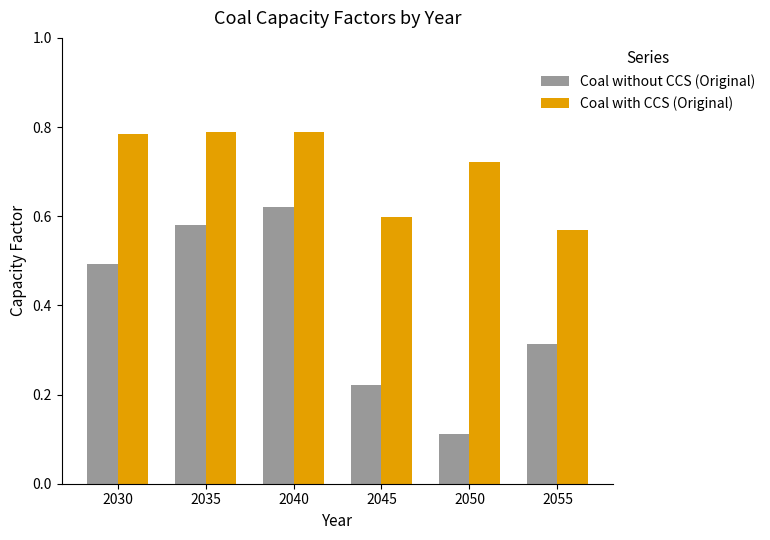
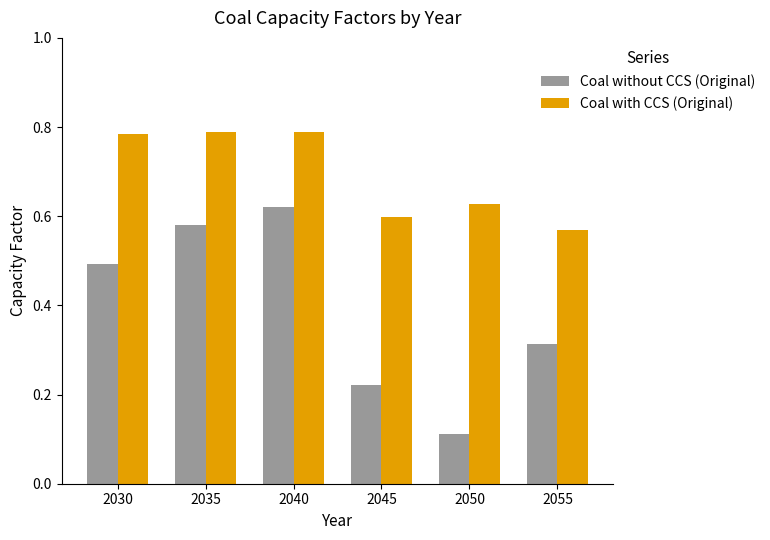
  {
    "Coal without CCS (Original)": {
      "2030": 0.49,
      "2035": 0.58,
      "2040": 0.62,
      "2045": 0.22,
      "2050": 0.11,
      "2055": 0.31
    },
    "Coal with CCS (Original)": {
      "2030": 0.78,
      "2035": 0.79,
      "2040": 0.79,
      "2045": 0.60,
-     "2050": 0.72,
+     "2050": 0.63,
      "2055": 0.57
    }
  }
